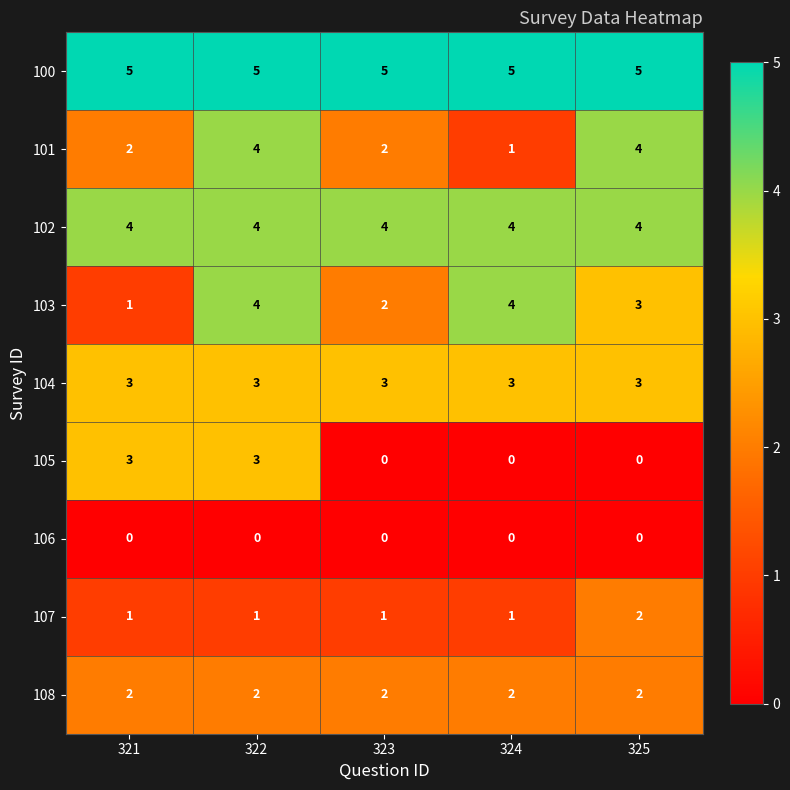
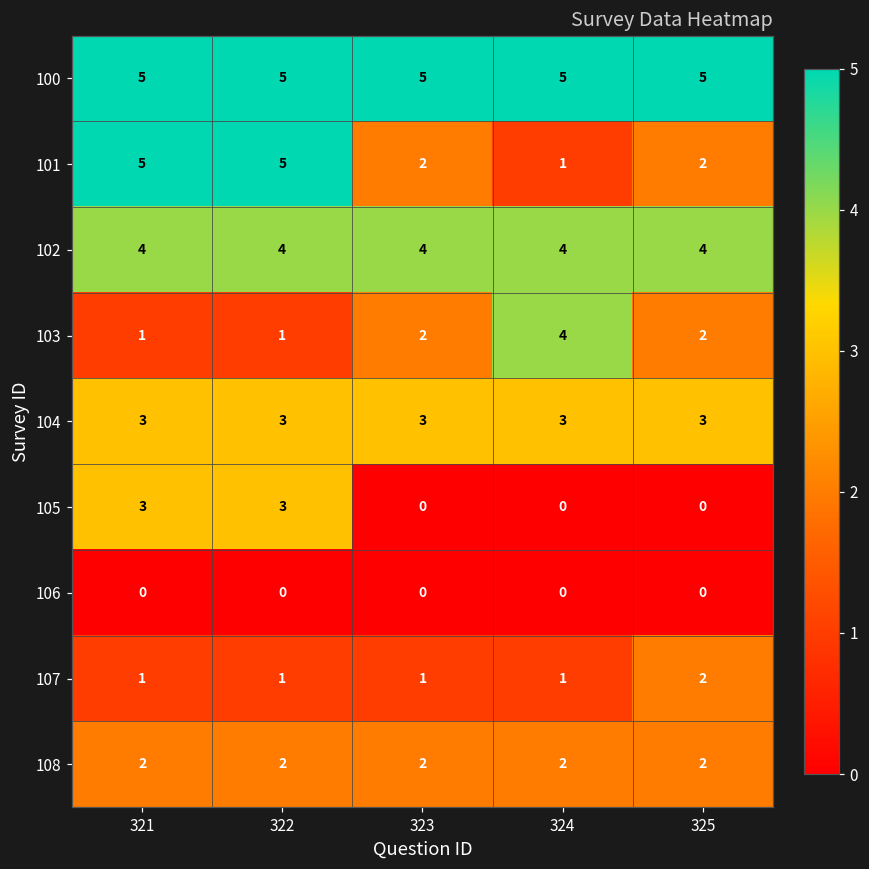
  {
    "100": {
      "321": 5,
      "322": 5,
      "323": 5,
      "324": 5,
      "325": 5
    },
    "101": {
-     "321": 2,
-     "322": 4,
+     "321": 5,
+     "322": 5,
      "323": 2,
      "324": 1,
-     "325": 4
+     "325": 2
    },
    "102": {
      "321": 4,
      "322": 4,
      "323": 4,
      "324": 4,
      "325": 4
    },
    "103": {
      "321": 1,
-     "322": 4,
+     "322": 1,
      "323": 2,
      "324": 4,
-     "325": 3
+     "325": 2
    },
    "104": {
      "321": 3,
      "322": 3,
      "323": 3,
      "324": 3,
      "325": 3
    },
    "105": {
      "321": 3,
      "322": 3,
      "323": 0,
      "324": 0,
      "325": 0
    },
    "106": {
      "321": 0,
      "322": 0,
      "323": 0,
      "324": 0,
      "325": 0
    },
    "107": {
      "321": 1,
      "322": 1,
      "323": 1,
      "324": 1,
      "325": 2
    },
    "108": {
      "321": 2,
      "322": 2,
      "323": 2,
      "324": 2,
      "325": 2
    }
  }
